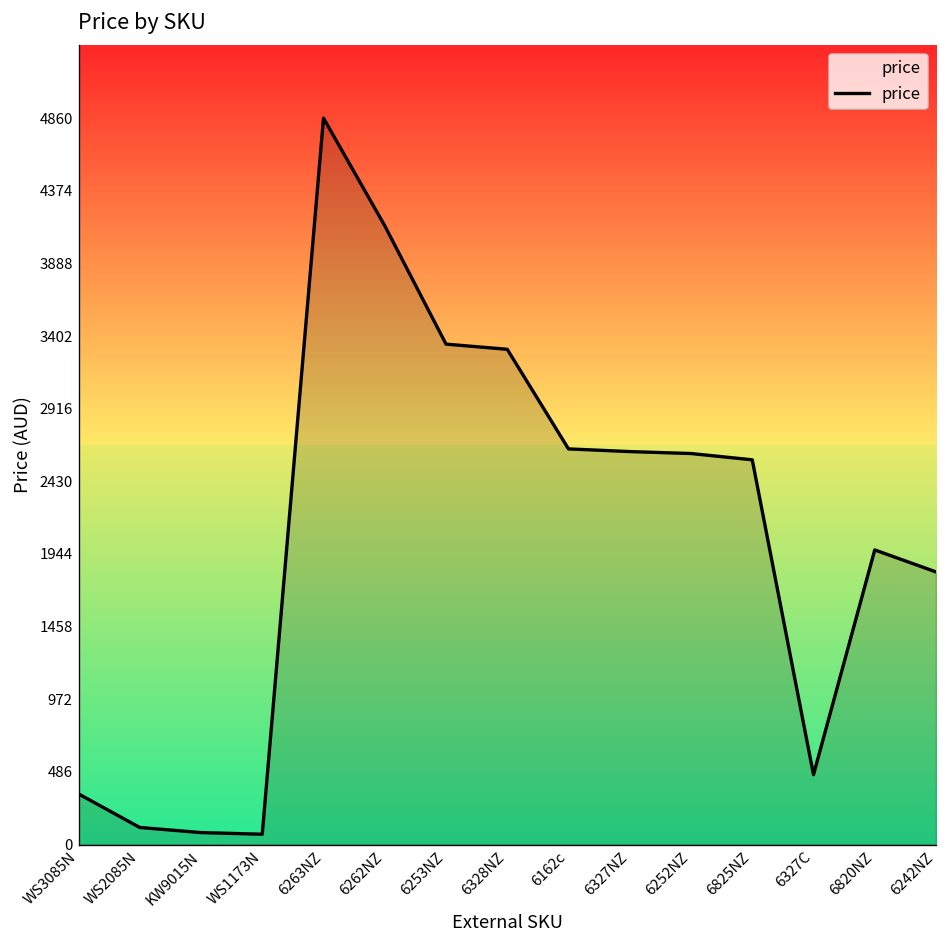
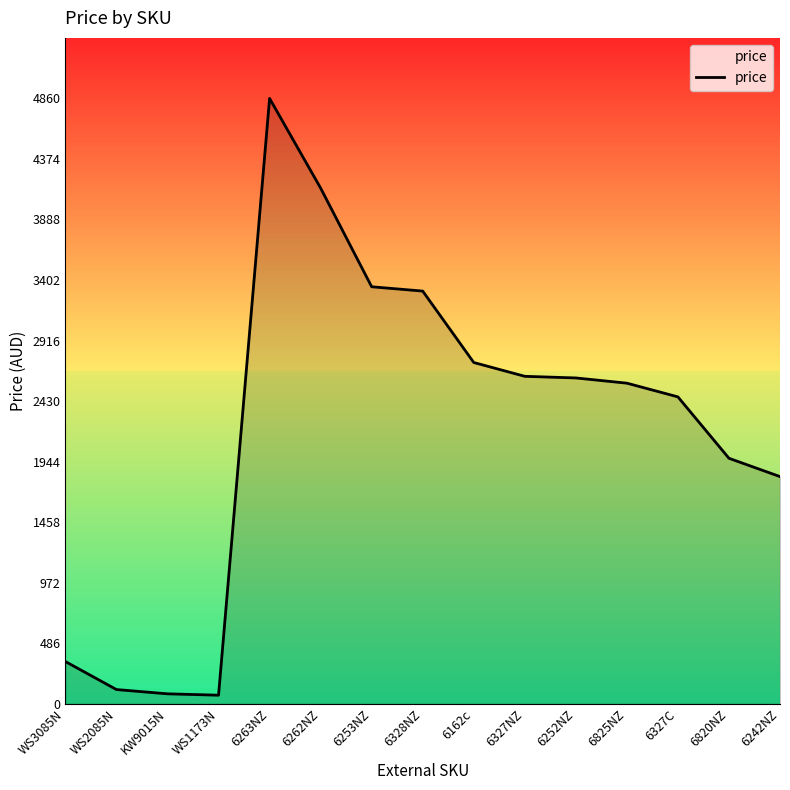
  {
    "WS3085N": 340,
    "WS2085N": 110,
    "KW9015N": 80,
    "WS1173N": 70,
    "6263NZ": 4860,
    "6262NZ": 4140,
    "6253NZ": 3350,
    "6328NZ": 3310,
-   "6162c": 2650,
+   "6162c": 2740,
    "6327NZ": 2630,
    "6252NZ": 2620,
    "6825NZ": 2570,
-   "6327C": 470,
+   "6327C": 2460,
    "6820NZ": 1970,
    "6242NZ": 1820
  }
